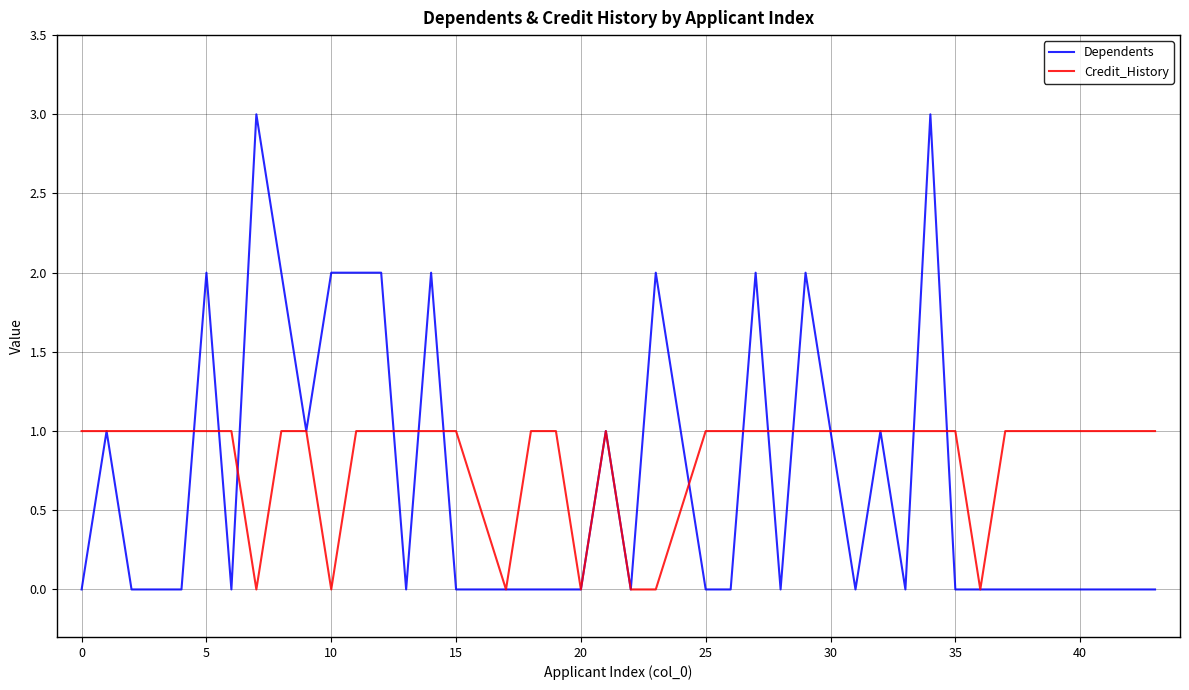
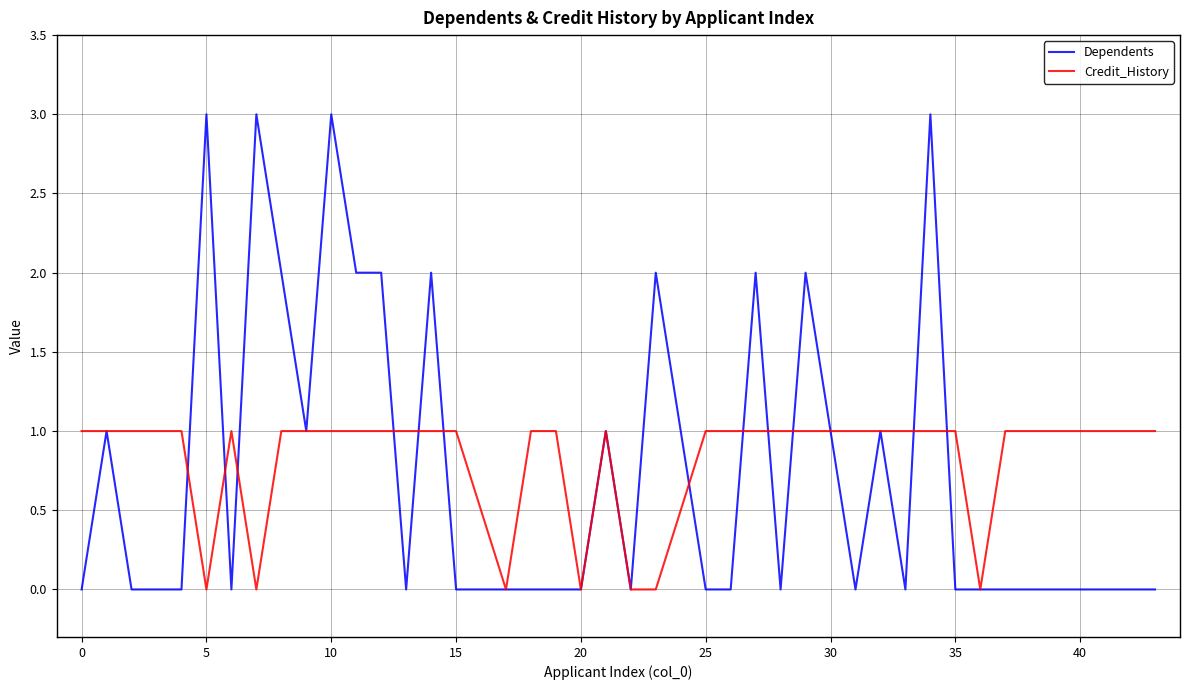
  {
    "Dependents": {
      "0": 0,
-     "5": 2,
-     "10": 2,
+     "5": 3,
+     "10": 3,
      "15": 0,
      "25": 0,
      "35": 0,
      "40": 0
    },
    "Credit_History": {
      "0": 1,
-     "5": 1,
-     "10": 0,
+     "5": 0,
+     "10": 1,
      "15": 1,
      "25": 1,
      "35": 1,
      "40": 1
    }
  }
